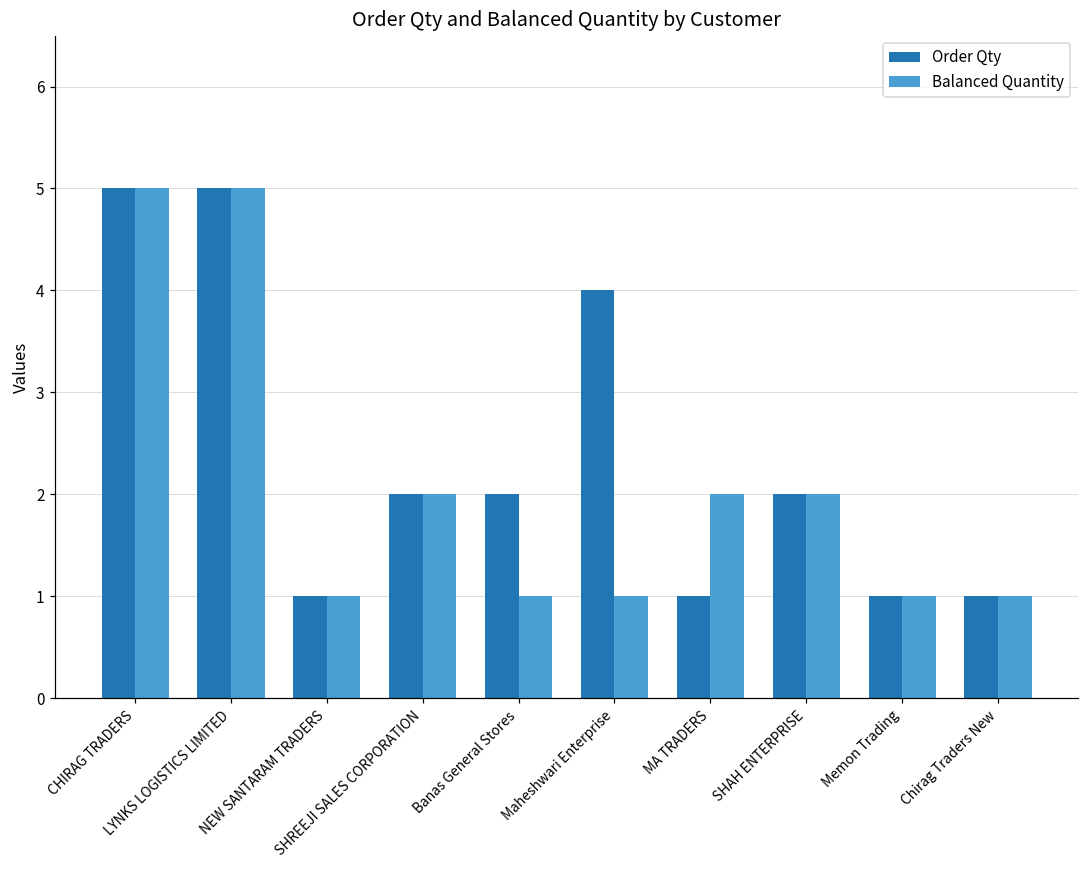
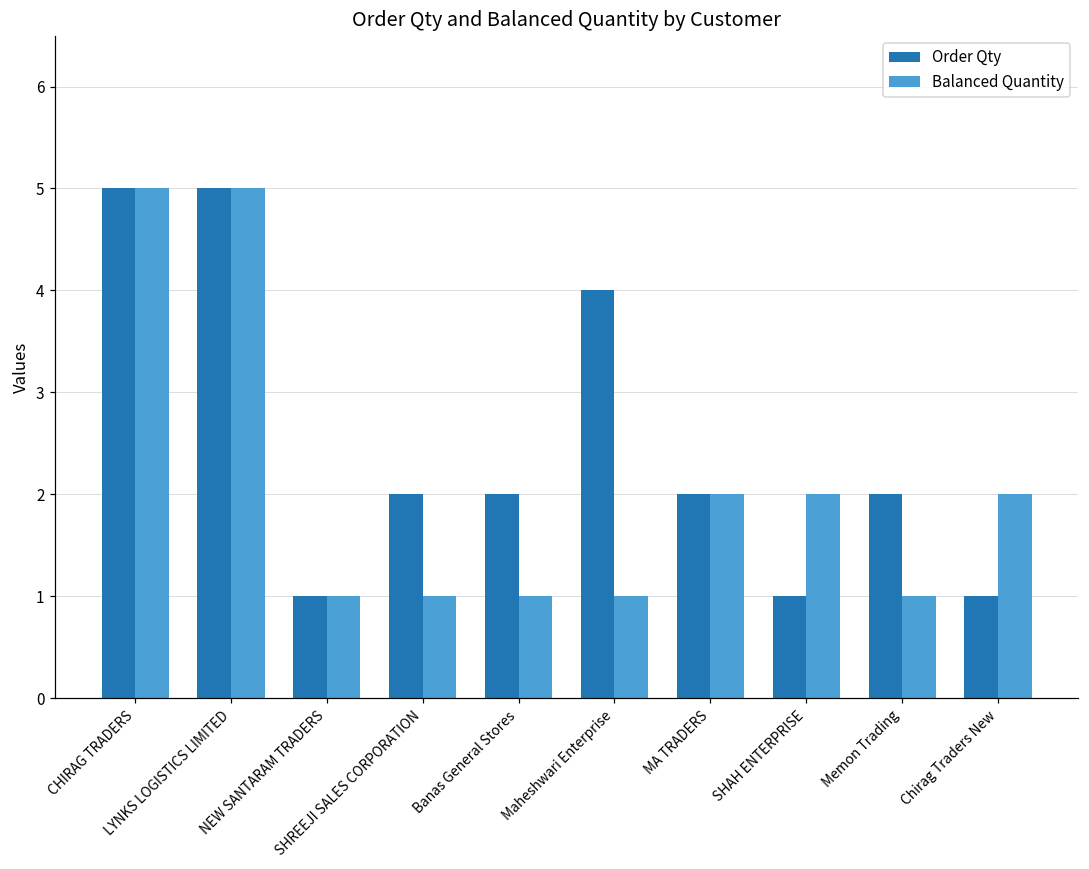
  {
    "Order Qty": {
      "CHIRAG TRADERS": 5,
      "LYNKS LOGISTICS LIMITED": 5,
      "NEW SANTARAM TRADERS": 1,
      "SHREEJI SALES CORPORATION": 2,
      "Banas General Stores": 2,
      "Maheshwari Enterprise": 4,
-     "MA TRADERS": 1,
-     "SHAH ENTERPRISE": 2,
-     "Memon Trading": 1,
+     "MA TRADERS": 2,
+     "SHAH ENTERPRISE": 1,
+     "Memon Trading": 2,
      "Chirag Traders New": 1
    },
    "Balanced Quantity": {
      "CHIRAG TRADERS": 5,
      "LYNKS LOGISTICS LIMITED": 5,
      "NEW SANTARAM TRADERS": 1,
-     "SHREEJI SALES CORPORATION": 2,
+     "SHREEJI SALES CORPORATION": 1,
      "Banas General Stores": 1,
      "Maheshwari Enterprise": 1,
      "MA TRADERS": 2,
      "SHAH ENTERPRISE": 2,
      "Memon Trading": 1,
-     "Chirag Traders New": 1
+     "Chirag Traders New": 2
    }
  }
